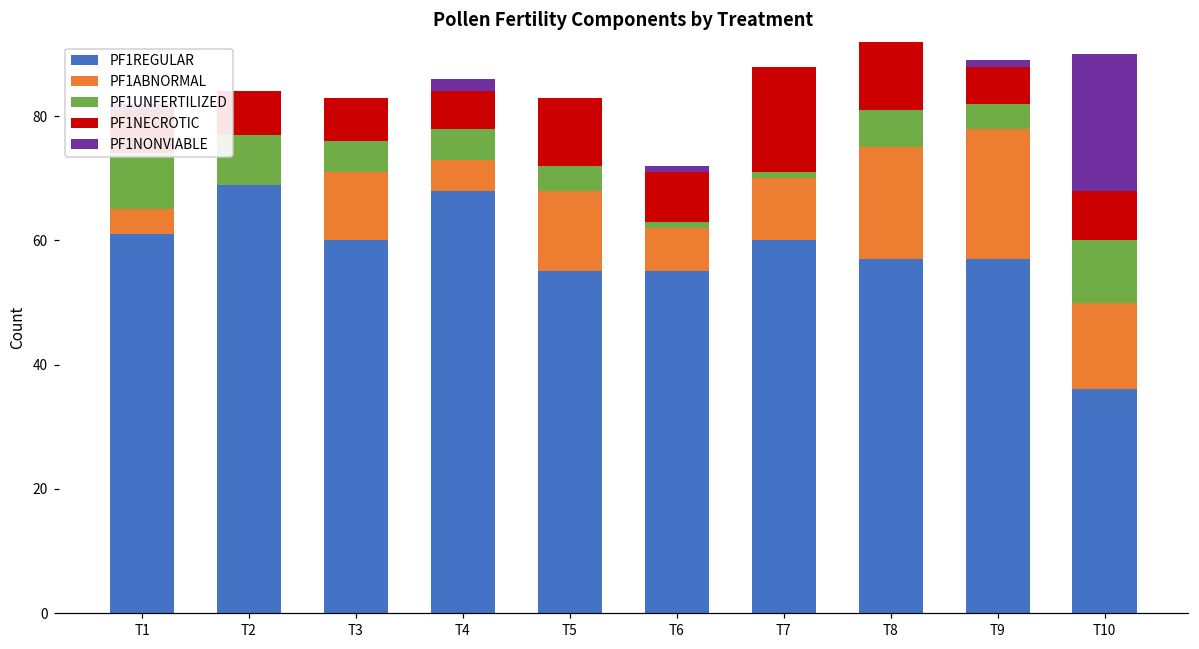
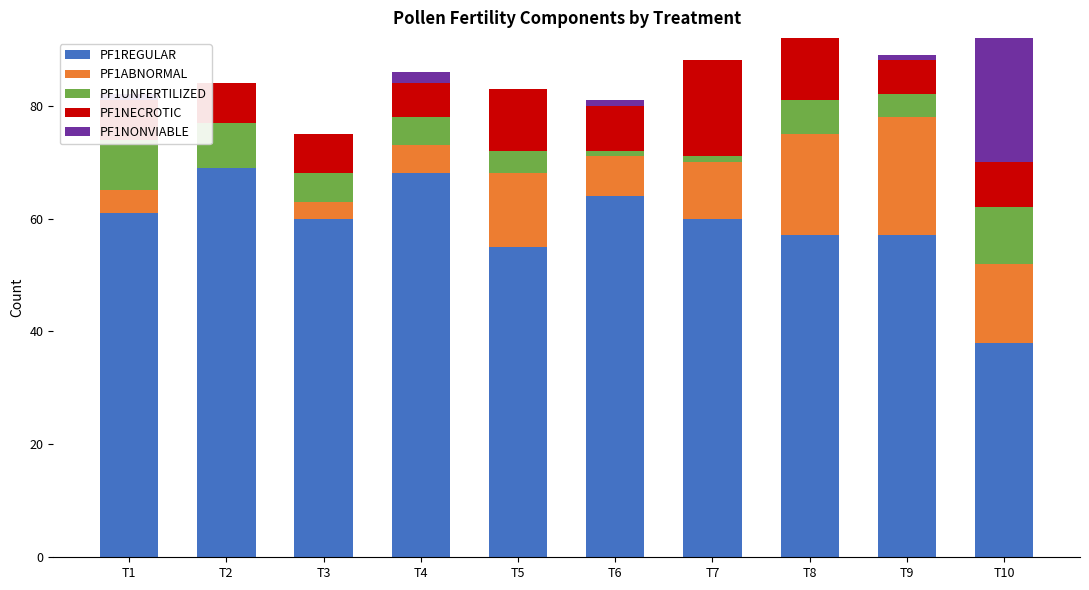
  {
    "PF1REGULAR": {
      "T1": 61,
      "T2": 69,
      "T3": 60,
      "T4": 68,
      "T5": 55,
-     "T6": 55,
+     "T6": 64,
      "T7": 60,
      "T8": 57,
      "T9": 57,
-     "T10": 36
+     "T10": 38
    },
    "PF1ABNORMAL": {
      "T1": 4,
      "T2": 0,
-     "T3": 11,
+     "T3": 3,
      "T4": 5,
      "T5": 13,
      "T6": 7,
      "T7": 10,
      "T8": 18,
      "T9": 21,
      "T10": 14
    },
    "PF1UNFERTILIZED": {
      "T2": 8,
      "T3": 5,
      "T4": 5,
      "T5": 4,
      "T6": 1,
      "T7": 1,
      "T8": 6,
      "T9": 4,
      "T10": 10
    },
    "PF1NECROTIC": {
      "T2": 7,
      "T3": 7,
      "T4": 6,
      "T5": 11,
      "T6": 8,
      "T7": 17,
      "T8": 11,
      "T9": 6,
      "T10": 8
    },
    "PF1NONVIABLE": {
      "T2": 0,
      "T3": 0,
      "T4": 2,
      "T5": 0,
      "T6": 1,
      "T7": 0,
      "T8": 0,
      "T9": 1,
      "T10": 22
    }
  }
